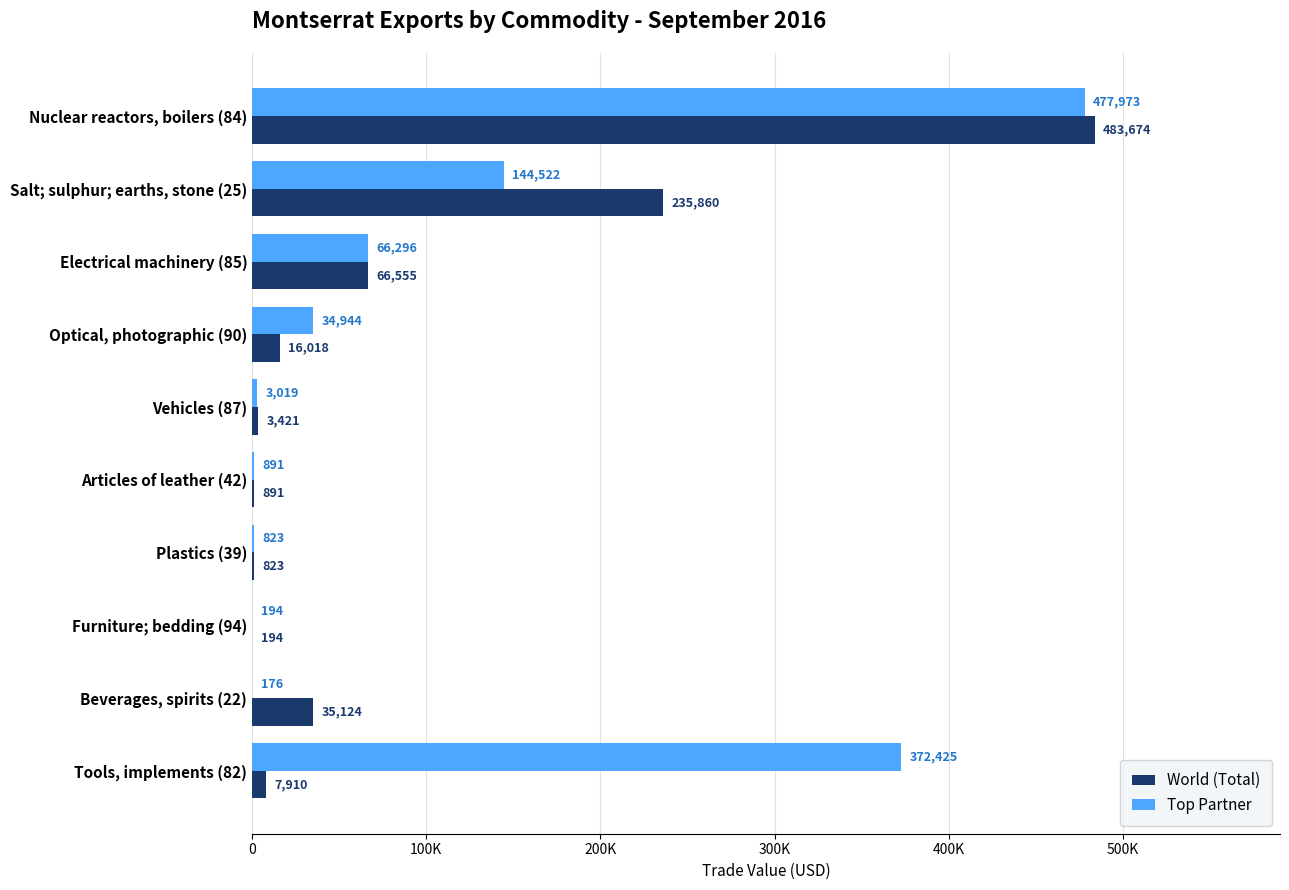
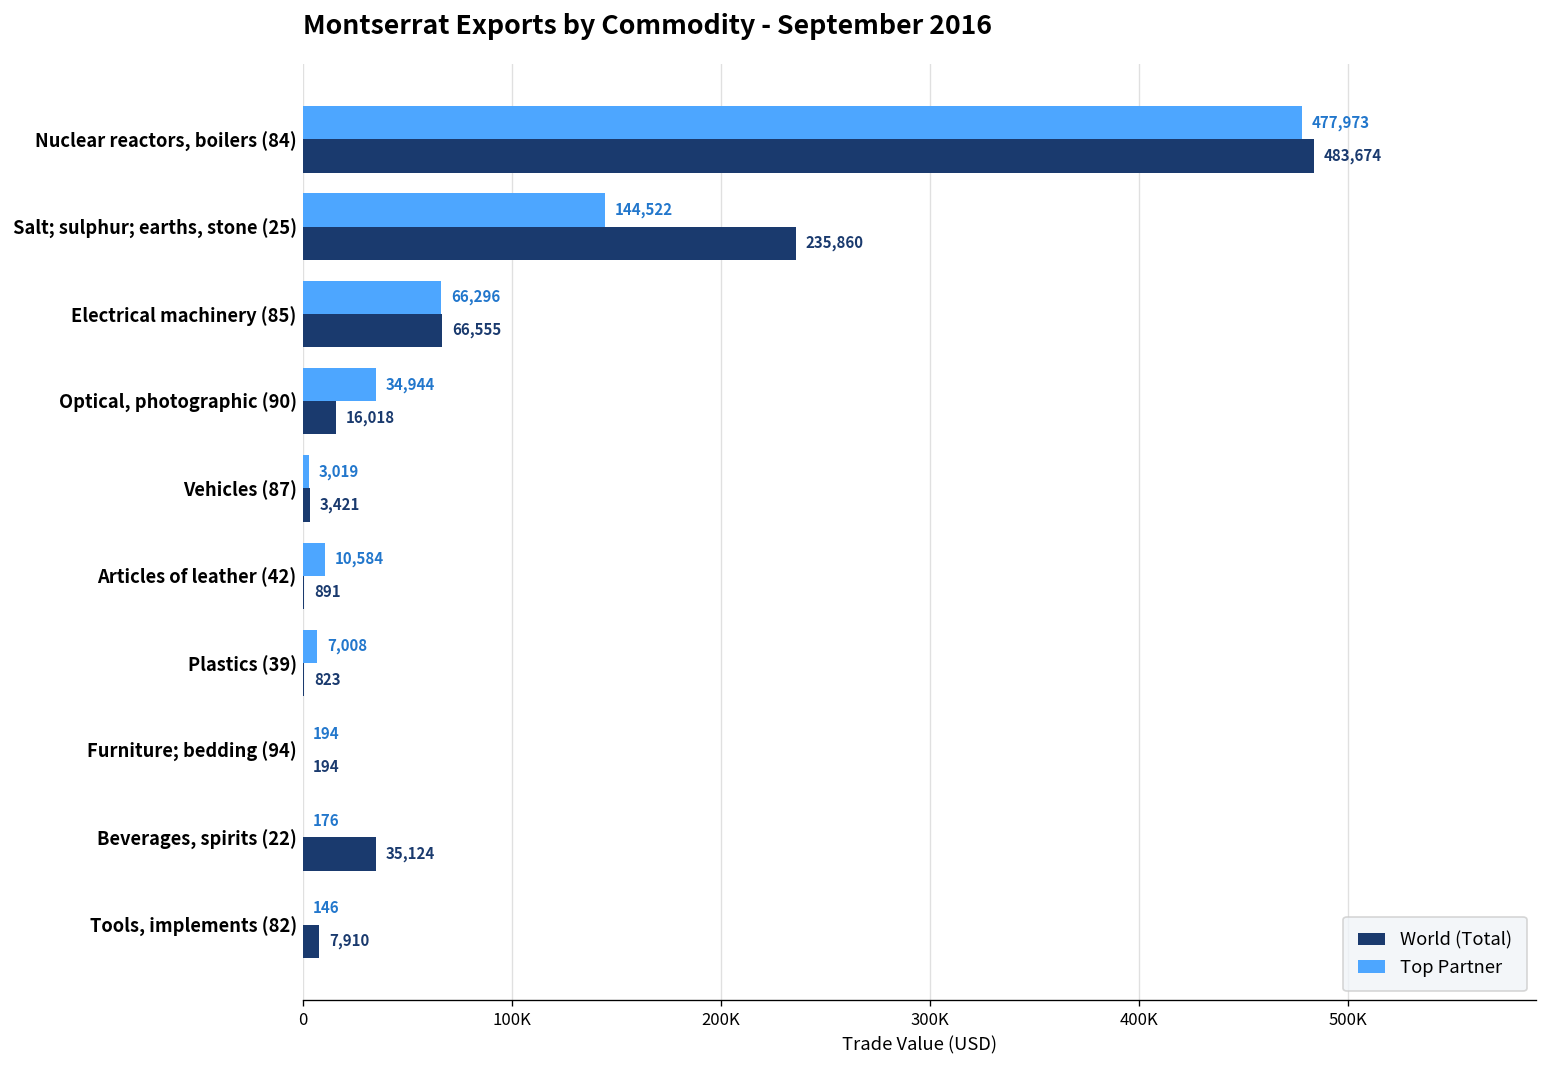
  {
    "World (Total)": {
      "Nuclear reactors, boilers (84)": "483,674",
      "Salt; sulphur; earths, stone (25)": "235,860",
      "Electrical machinery (85)": "66,555",
      "Optical, photographic (90)": "16,018",
      "Vehicles (87)": "3,421",
      "Articles of leather (42)": "891",
      "Plastics (39)": "823",
      "Furniture; bedding (94)": "194",
      "Beverages, spirits (22)": "35,124",
      "Tools, implements (82)": "7,910"
    },
    "Top Partner": {
      "Nuclear reactors, boilers (84)": "477,973",
      "Salt; sulphur; earths, stone (25)": "144,522",
      "Electrical machinery (85)": "66,296",
      "Optical, photographic (90)": "34,944",
      "Vehicles (87)": "3,019",
-     "Articles of leather (42)": "891",
-     "Plastics (39)": "823",
+     "Articles of leather (42)": "10,584",
+     "Plastics (39)": "7,008",
      "Furniture; bedding (94)": "194",
      "Beverages, spirits (22)": "176",
-     "Tools, implements (82)": "372,425"
+     "Tools, implements (82)": "146"
    }
  }
